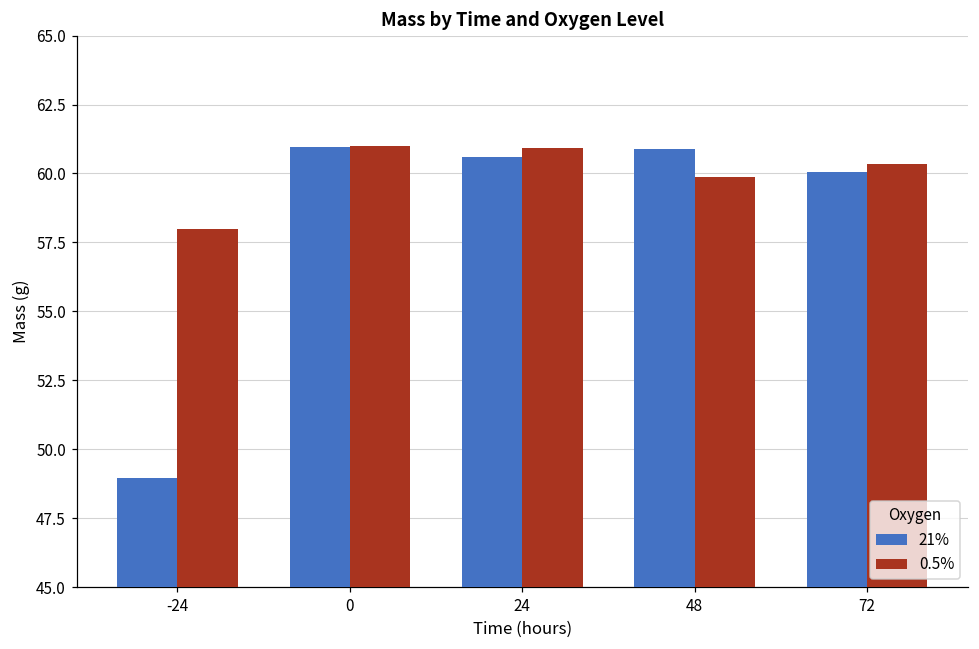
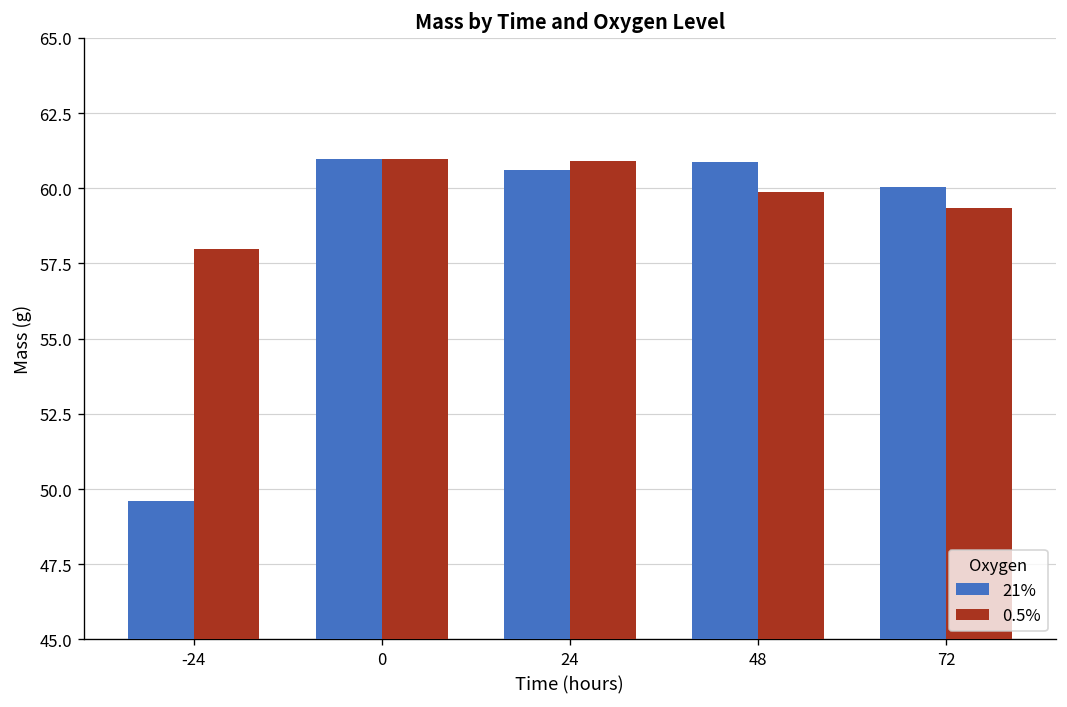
  {
    "21%": {
-     "-24": 48.9,
+     "-24": 49.6,
      "0": 61.0,
      "24": 60.6,
      "48": 60.9,
      "72": 60.0
    },
    "0.5%": {
      "-24": 58.0,
      "0": 61.0,
      "24": 60.9,
      "48": 59.9,
-     "72": 60.3
+     "72": 59.4
    }
  }
